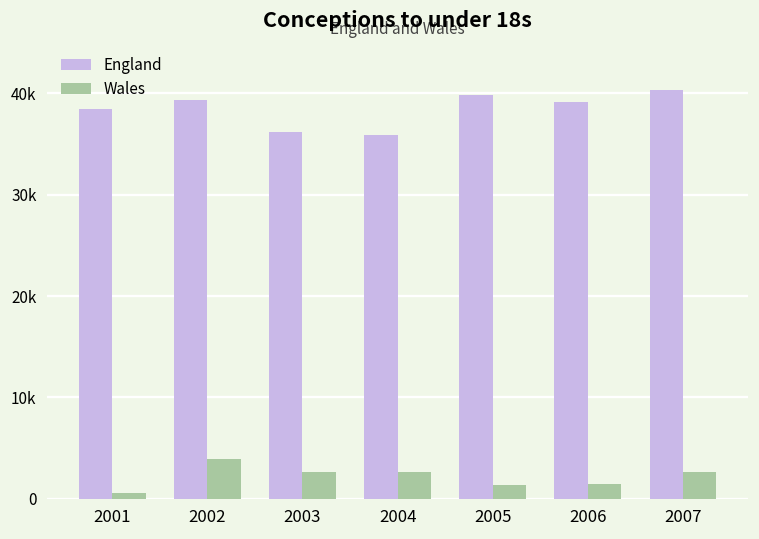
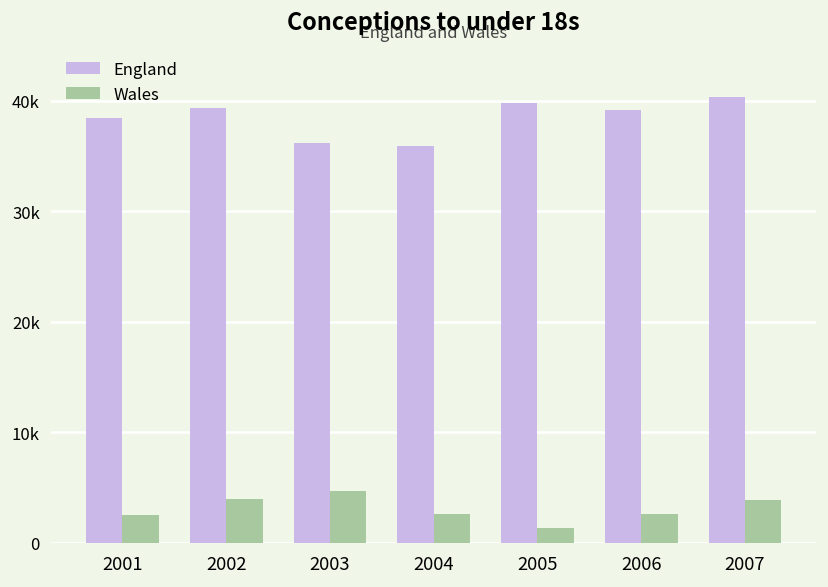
  {
    "England": {
      "2001": 38000,
      "2002": 39000,
      "2003": 36000,
      "2004": 36000,
      "2005": 40000,
      "2006": 39000,
      "2007": 40000
    },
    "Wales": {
-     "2001": 1000,
+     "2001": 3000,
      "2002": 4000,
-     "2003": 3000,
+     "2003": 5000,
      "2004": 3000,
      "2005": 1000,
-     "2006": 1000,
-     "2007": 3000
+     "2006": 3000,
+     "2007": 4000
    }
  }
